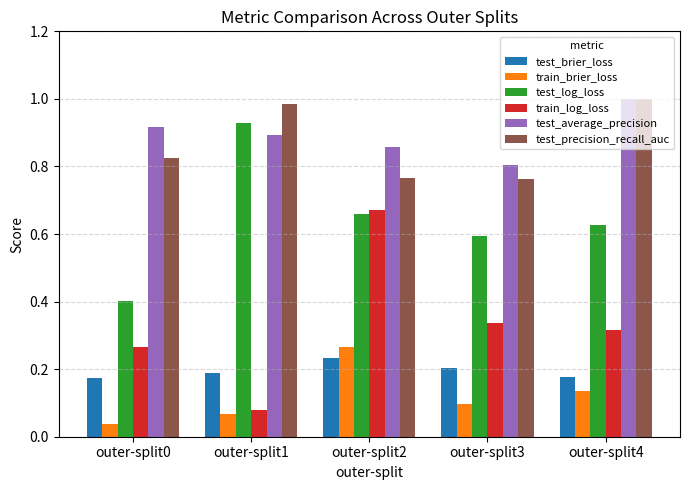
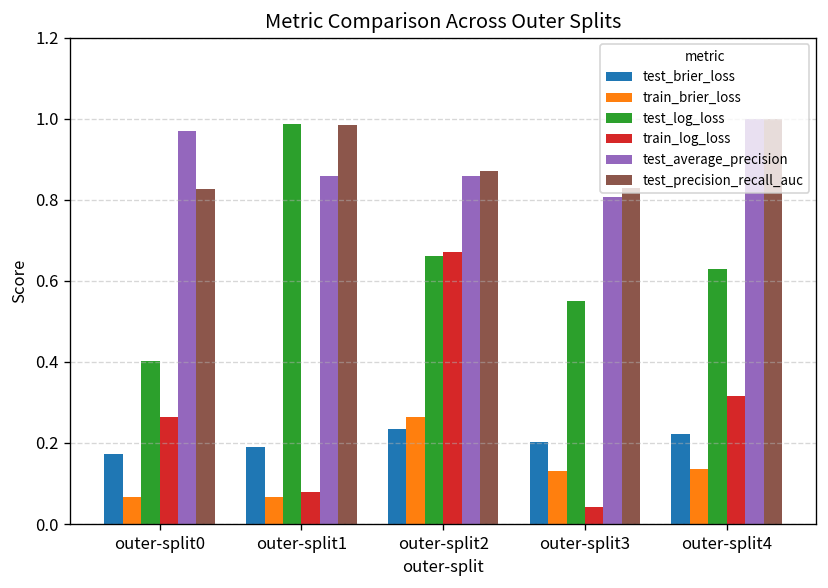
  {
    "test_brier_loss": {
      "outer-split0": 0.17,
      "outer-split1": 0.19,
      "outer-split2": 0.23,
      "outer-split3": 0.20,
-     "outer-split4": 0.18
+     "outer-split4": 0.22
    },
    "train_brier_loss": {
-     "outer-split0": 0.04,
+     "outer-split0": 0.07,
      "outer-split1": 0.07,
      "outer-split2": 0.27,
-     "outer-split3": 0.10,
+     "outer-split3": 0.13,
      "outer-split4": 0.13
    },
    "test_log_loss": {
      "outer-split0": 0.40,
-     "outer-split1": 0.93,
+     "outer-split1": 0.99,
      "outer-split2": 0.66,
-     "outer-split3": 0.59,
+     "outer-split3": 0.55,
      "outer-split4": 0.63
    },
    "train_log_loss": {
      "outer-split0": 0.26,
      "outer-split1": 0.08,
      "outer-split2": 0.67,
-     "outer-split3": 0.34,
+     "outer-split3": 0.04,
      "outer-split4": 0.32
    },
    "test_average_precision": {
-     "outer-split0": 0.92,
-     "outer-split1": 0.89,
+     "outer-split0": 0.97,
+     "outer-split1": 0.86,
      "outer-split2": 0.86,
      "outer-split3": 0.81
    },
    "test_precision_recall_auc": {
      "outer-split0": 0.83,
      "outer-split1": 0.98,
-     "outer-split2": 0.77,
-     "outer-split3": 0.76
+     "outer-split2": 0.87,
+     "outer-split3": 0.83
    }
  }
